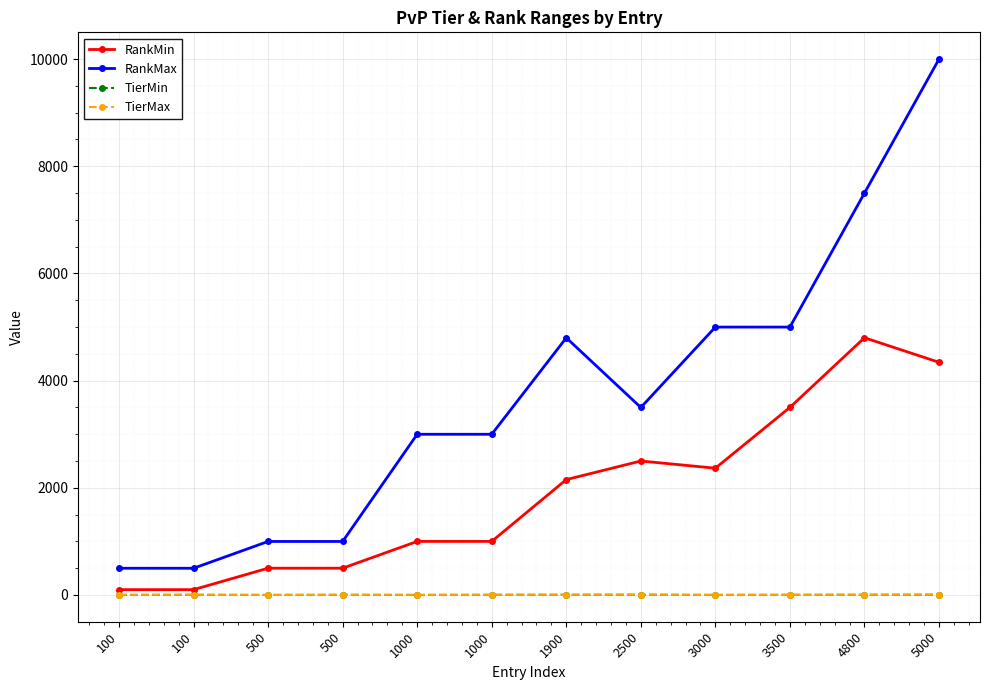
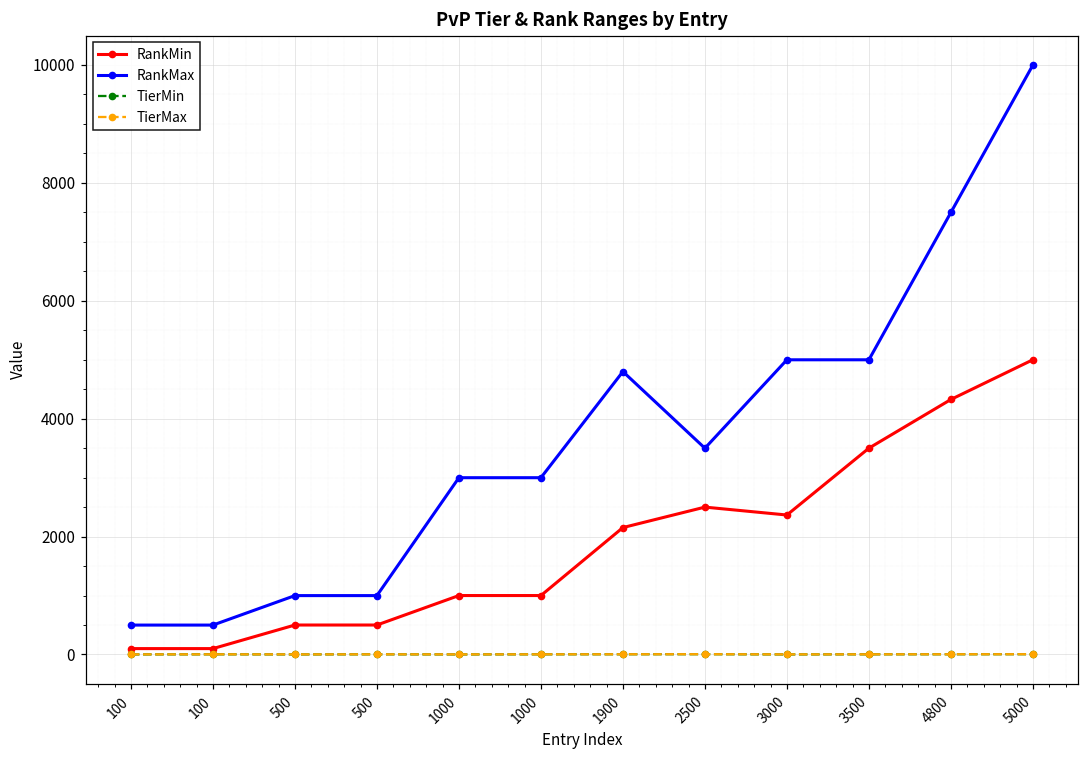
  {
    "RankMin": {
      "1900": 2200,
      "2500": 2500,
      "3000": 2400,
      "3500": 3500,
-     "4800": 4800,
-     "5000": 4300
+     "4800": 4300,
+     "5000": 5000
    },
    "RankMax": {
      "1900": 4800,
      "2500": 3500,
      "3000": 5000,
      "3500": 5000,
      "4800": 7500,
      "5000": 10000
    },
    "TierMax": {
      "1900": 0,
      "2500": 0,
      "3000": 0,
      "3500": 0,
      "4800": 0,
      "5000": 0
    }
  }
